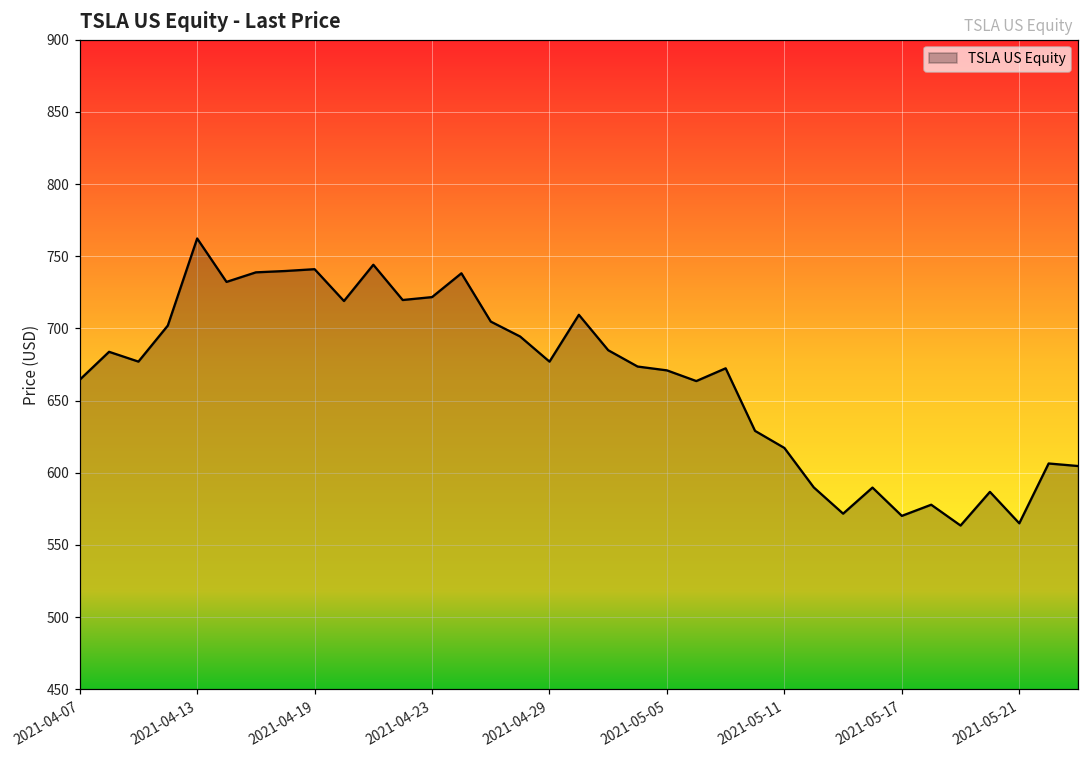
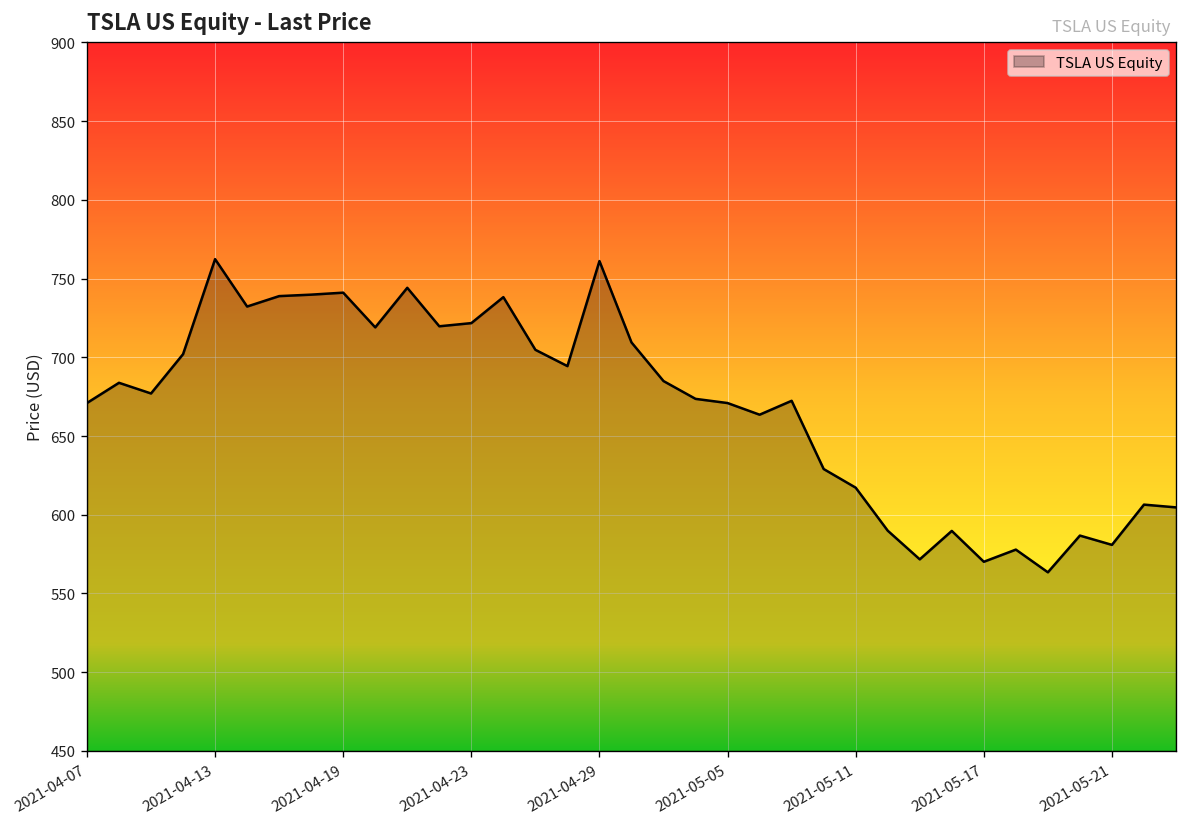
  {
-   "2021-04-07": 664,
+   "2021-04-07": 671,
    "2021-04-13": 762,
    "2021-04-19": 741,
    "2021-04-23": 722,
-   "2021-04-29": 677,
+   "2021-04-29": 761,
    "2021-05-05": 671,
    "2021-05-11": 617,
    "2021-05-17": 570,
-   "2021-05-21": 565
+   "2021-05-21": 581
  }
